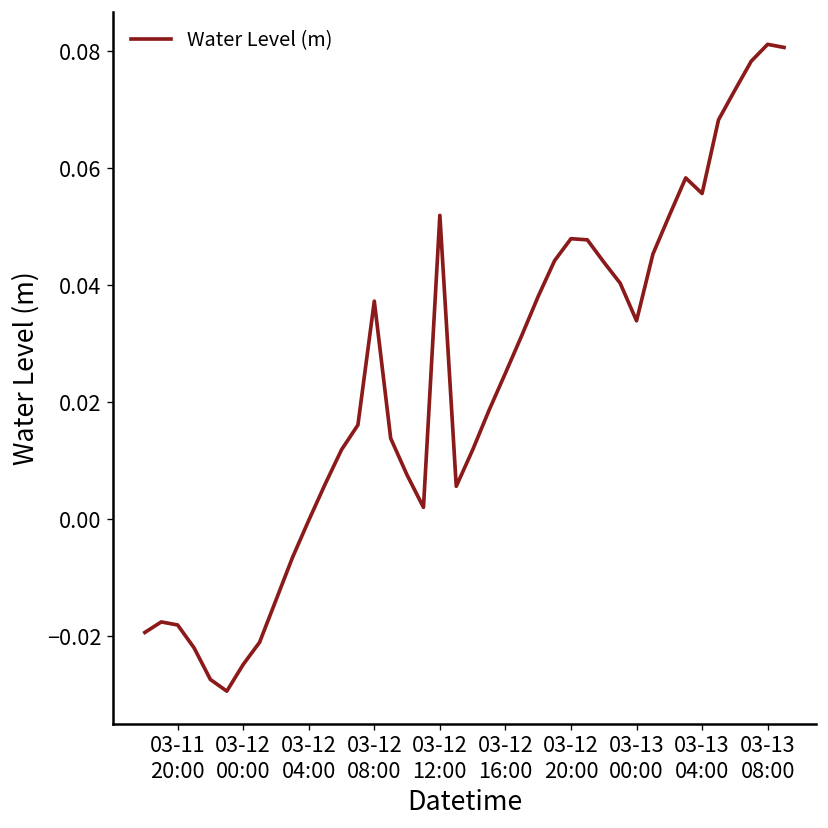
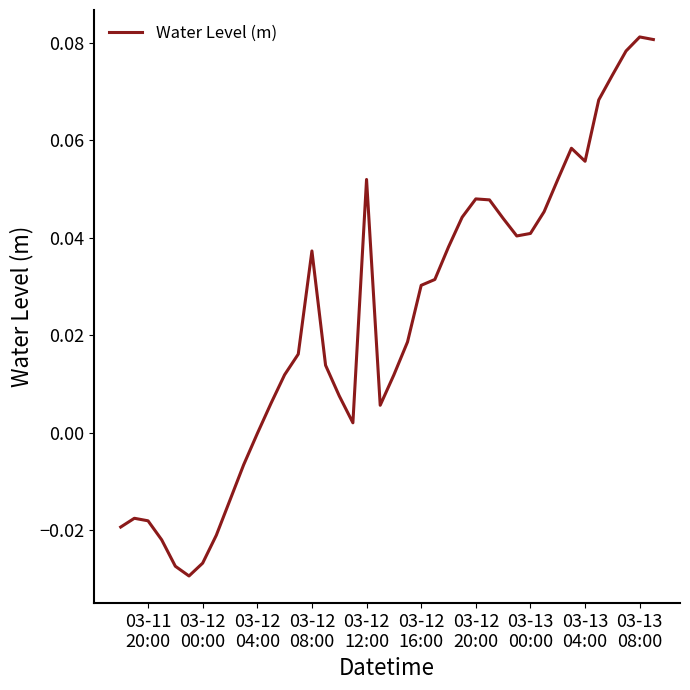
  {
    "03-11 20:00": -0.018,
-   "03-12 00:00": -0.025,
+   "03-12 00:00": -0.027,
    "03-12 04:00": 0.000,
    "03-12 08:00": 0.037,
    "03-12 12:00": 0.052,
-   "03-12 16:00": 0.025,
+   "03-12 16:00": 0.030,
    "03-12 20:00": 0.048,
-   "03-13 00:00": 0.034,
+   "03-13 00:00": 0.041,
    "03-13 04:00": 0.056,
    "03-13 08:00": 0.081
  }
